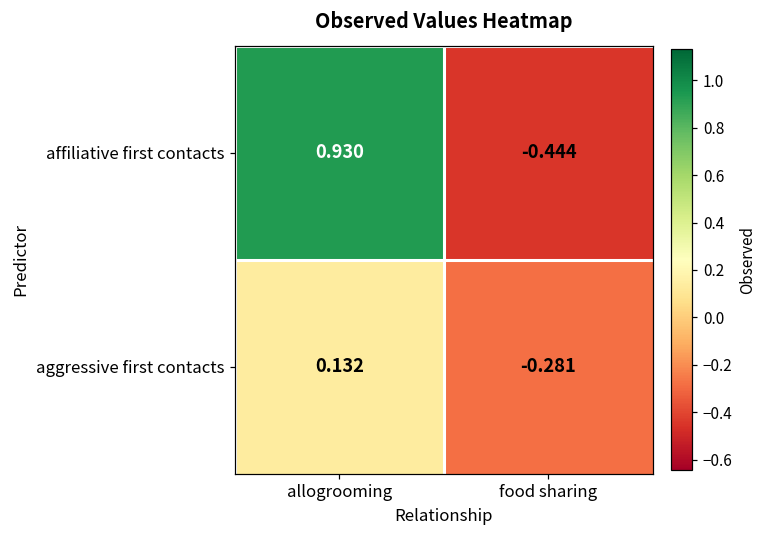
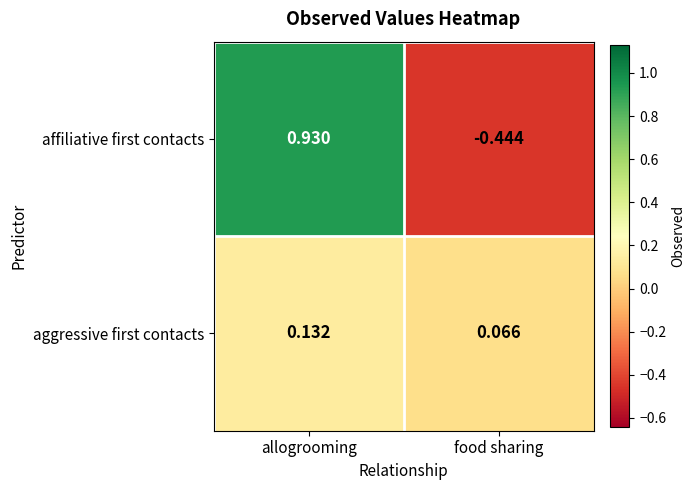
  {
    "affiliative first contacts": {
      "allogrooming": 0.930,
      "food sharing": -0.444
    },
    "aggressive first contacts": {
      "allogrooming": 0.132,
-     "food sharing": -0.281
+     "food sharing": 0.066
    }
  }
